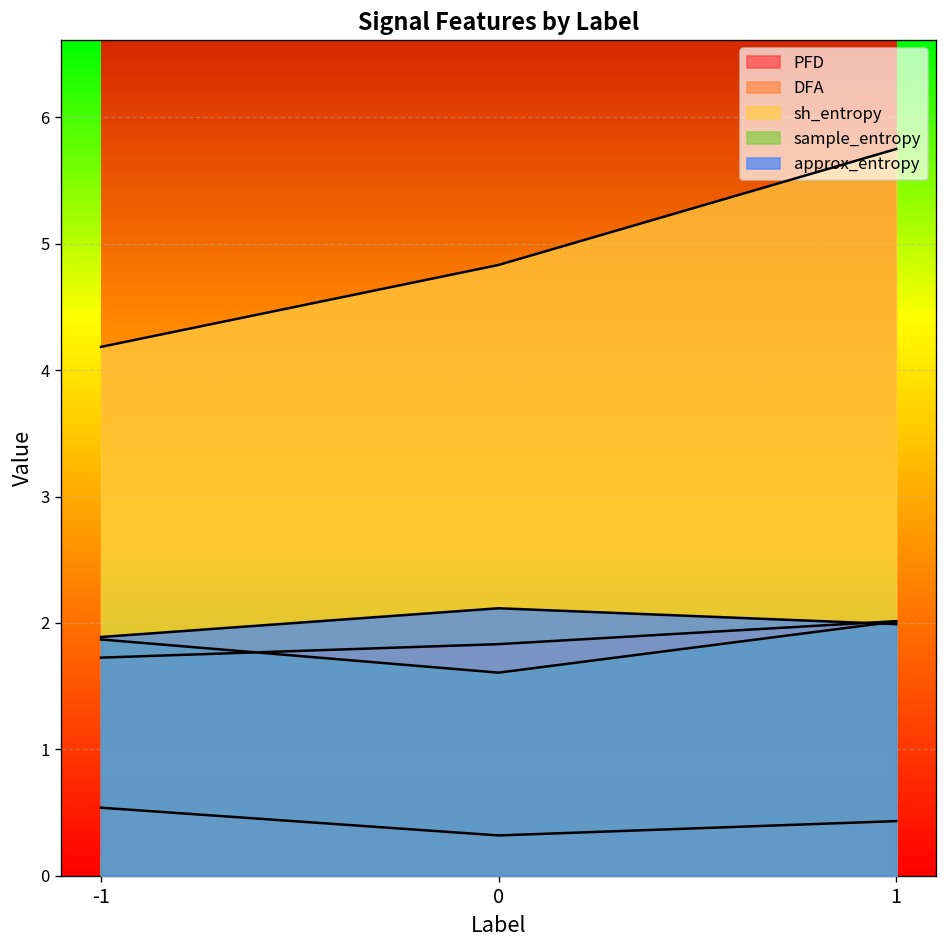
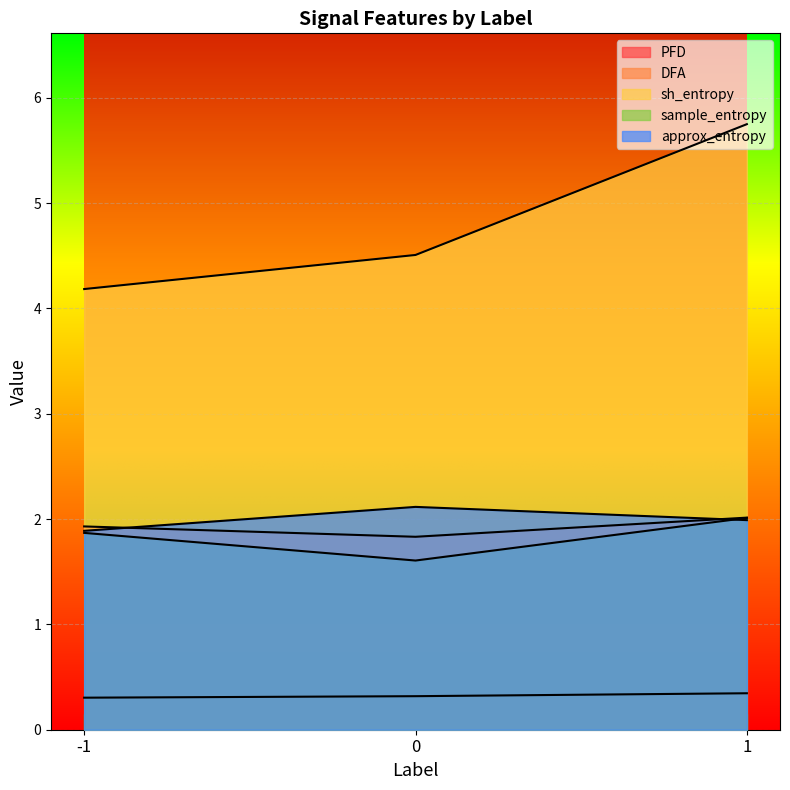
  {
    "PFD": {
-     "-1": 1.73,
+     "-1": 1.93,
      "0": 1.83
    },
    "DFA": {
-     "-1": 0.54,
+     "-1": 0.30,
      "0": 0.32,
-     "1": 0.43
+     "1": 0.35
    },
    "sh_entropy": {
      "-1": 4.18,
-     "0": 4.83
+     "0": 4.51
    },
    "sample_entropy": {
      "0": 1.61
    },
    "approx_entropy": {
      "0": 2.12
    }
  }
